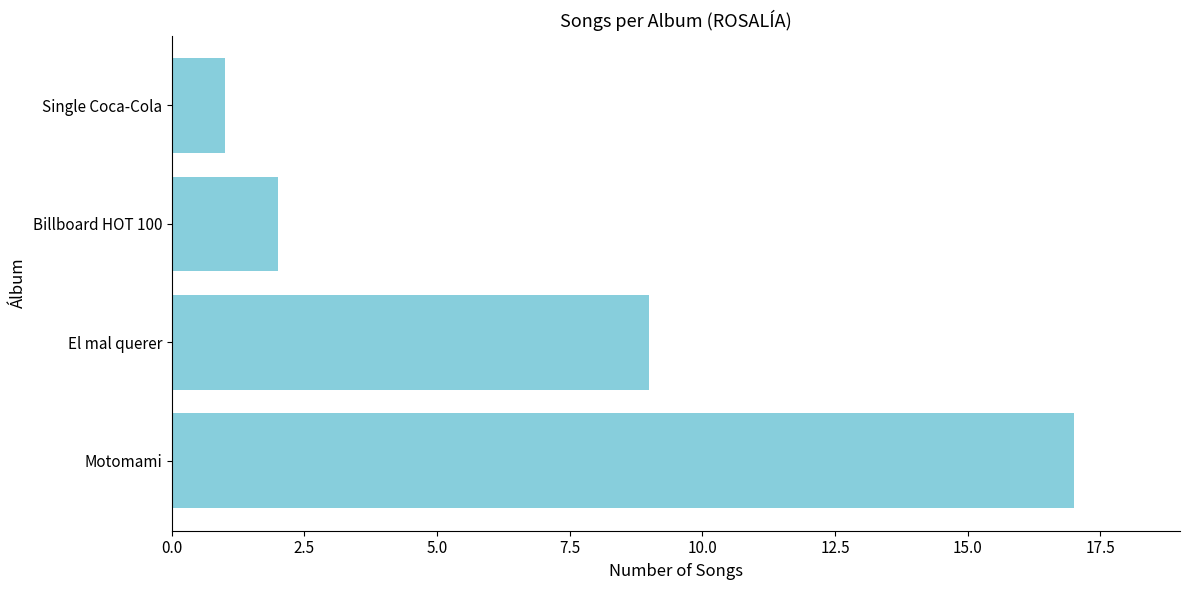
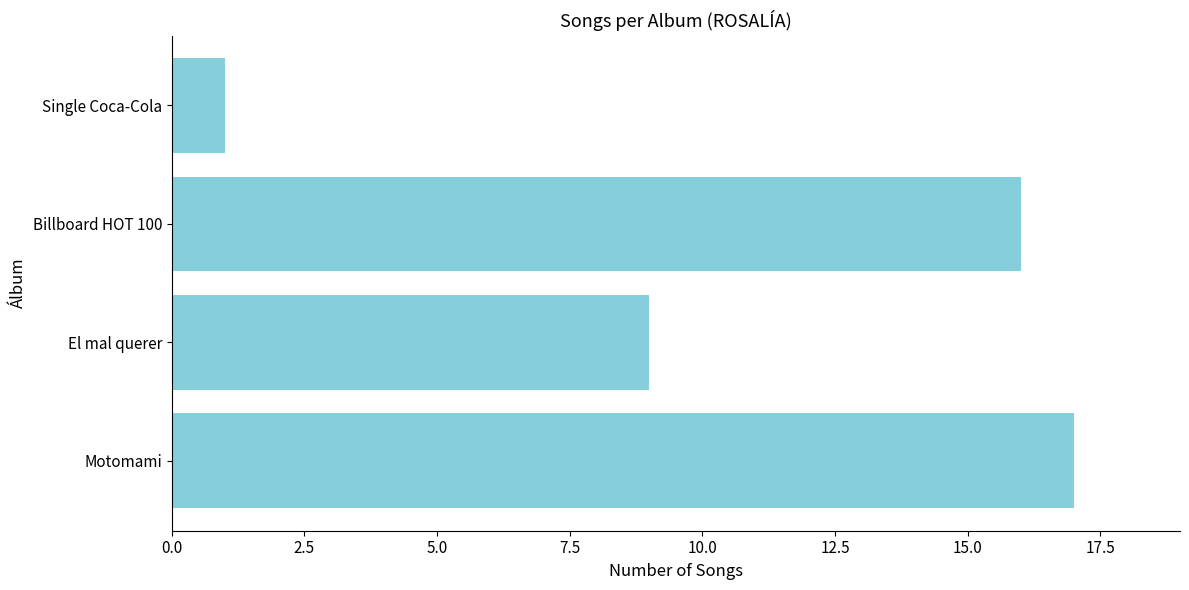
  {
    "Single Coca-Cola": 1,
-   "Billboard HOT 100": 2,
+   "Billboard HOT 100": 16,
    "El mal querer": 9,
    "Motomami": 17
  }
